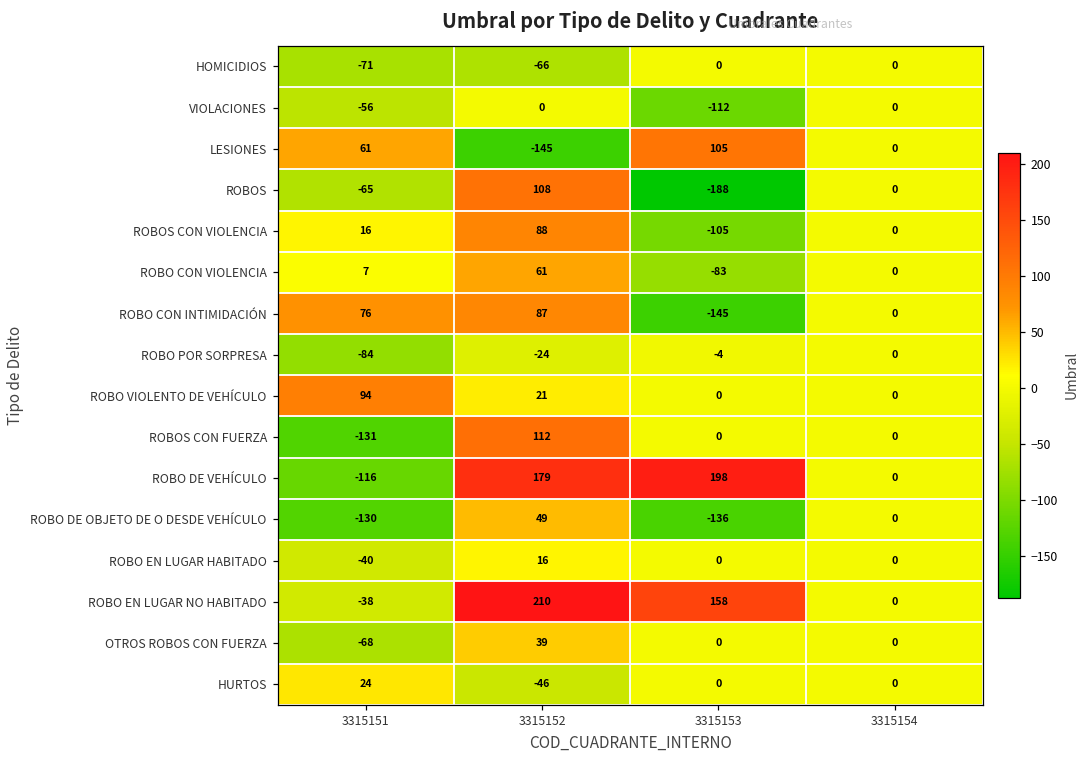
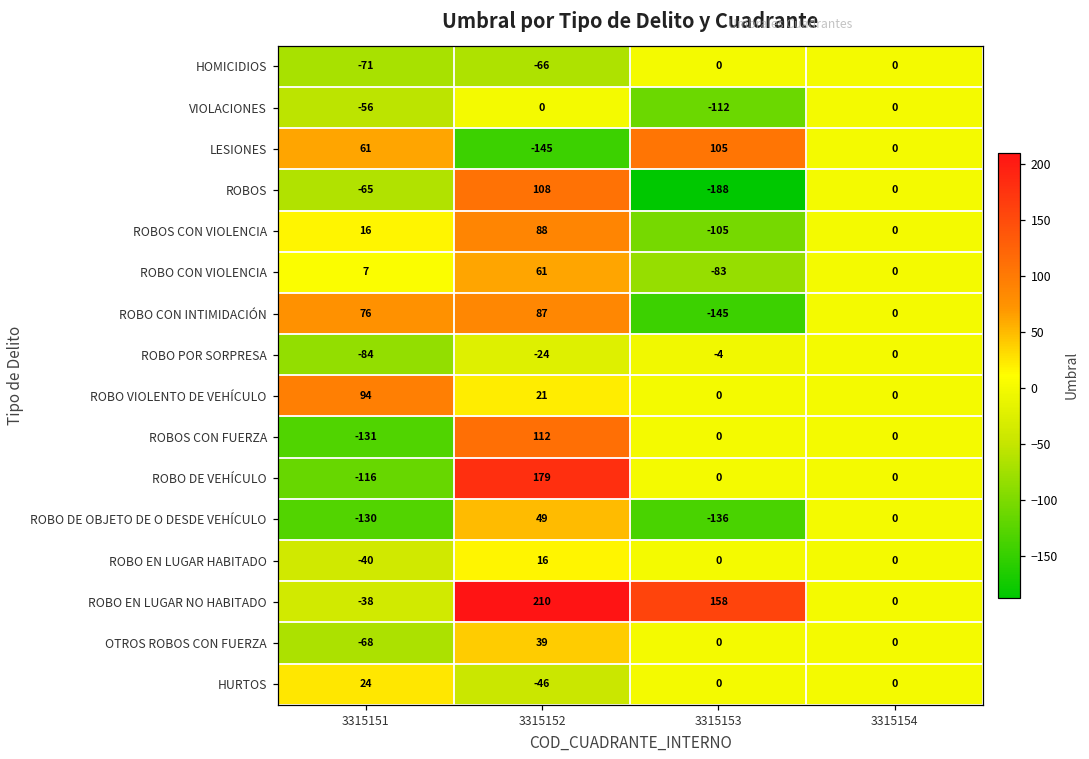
  {
    "HOMICIDIOS": {
      "3315151": -71,
      "3315152": -66,
      "3315153": 0,
      "3315154": 0
    },
    "VIOLACIONES": {
      "3315151": -56,
      "3315152": 0,
      "3315153": -112,
      "3315154": 0
    },
    "LESIONES": {
      "3315151": 61,
      "3315152": -145,
      "3315153": 105,
      "3315154": 0
    },
    "ROBOS": {
      "3315151": -65,
      "3315152": 108,
      "3315153": -188,
      "3315154": 0
    },
    "ROBOS CON VIOLENCIA": {
      "3315151": 16,
      "3315152": 88,
      "3315153": -105,
      "3315154": 0
    },
    "ROBO CON VIOLENCIA": {
      "3315151": 7,
      "3315152": 61,
      "3315153": -83,
      "3315154": 0
    },
    "ROBO CON INTIMIDACIÓN": {
      "3315151": 76,
      "3315152": 87,
      "3315153": -145,
      "3315154": 0
    },
    "ROBO POR SORPRESA": {
      "3315151": -84,
      "3315152": -24,
      "3315153": -4,
      "3315154": 0
    },
    "ROBO VIOLENTO DE VEHÍCULO": {
      "3315151": 94,
      "3315152": 21,
      "3315153": 0,
      "3315154": 0
    },
    "ROBOS CON FUERZA": {
      "3315151": -131,
      "3315152": 112,
      "3315153": 0,
      "3315154": 0
    },
    "ROBO DE VEHÍCULO": {
      "3315151": -116,
      "3315152": 179,
-     "3315153": 198,
+     "3315153": 0,
      "3315154": 0
    },
    "ROBO DE OBJETO DE O DESDE VEHÍCULO": {
      "3315151": -130,
      "3315152": 49,
      "3315153": -136,
      "3315154": 0
    },
    "ROBO EN LUGAR HABITADO": {
      "3315151": -40,
      "3315152": 16,
      "3315153": 0,
      "3315154": 0
    },
    "ROBO EN LUGAR NO HABITADO": {
      "3315151": -38,
      "3315152": 210,
      "3315153": 158,
      "3315154": 0
    },
    "OTROS ROBOS CON FUERZA": {
      "3315151": -68,
      "3315152": 39,
      "3315153": 0,
      "3315154": 0
    },
    "HURTOS": {
      "3315151": 24,
      "3315152": -46,
      "3315153": 0,
      "3315154": 0
    }
  }
